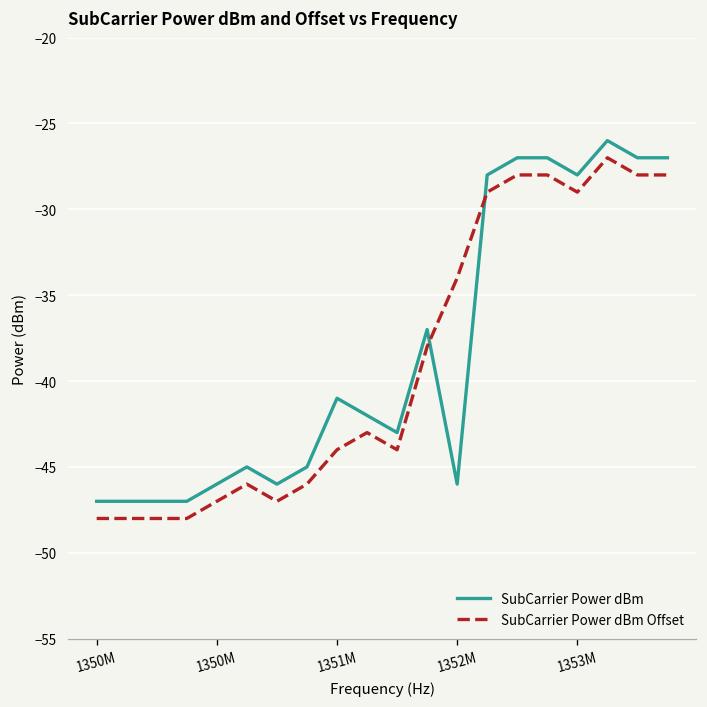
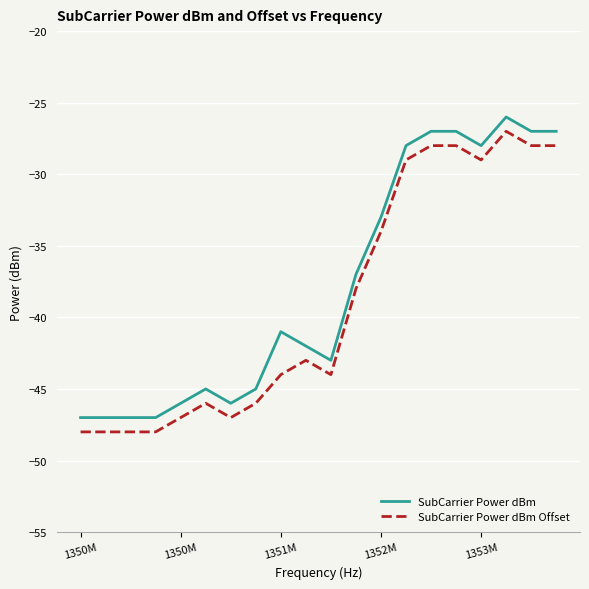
  {
    "SubCarrier Power dBm": {
      "1351M": -41,
-     "1352M": -46,
+     "1352M": -33,
      "1353M": -28
    },
    "SubCarrier Power dBm Offset": {
      "1351M": -44,
      "1352M": -34,
      "1353M": -29
    }
  }
